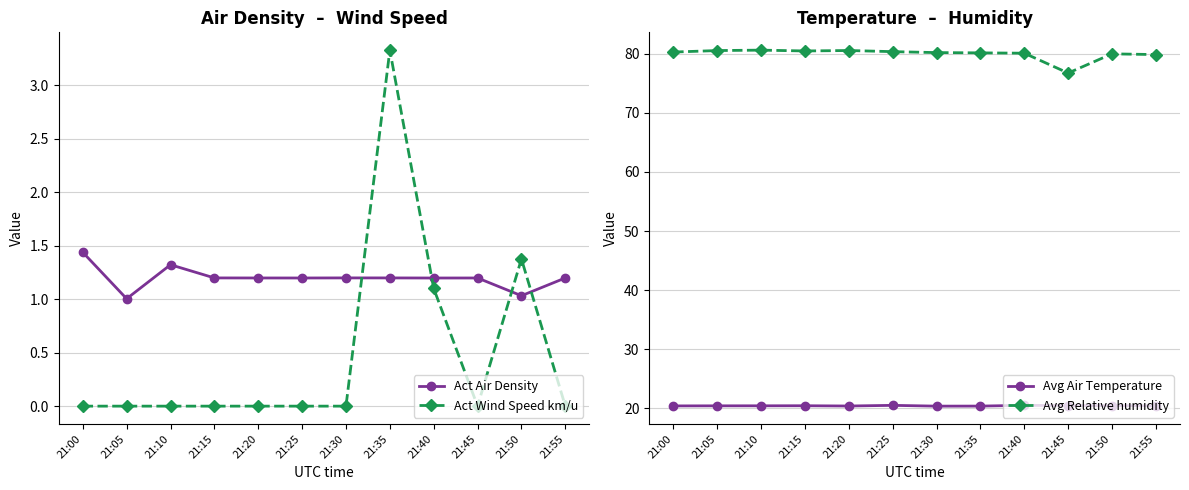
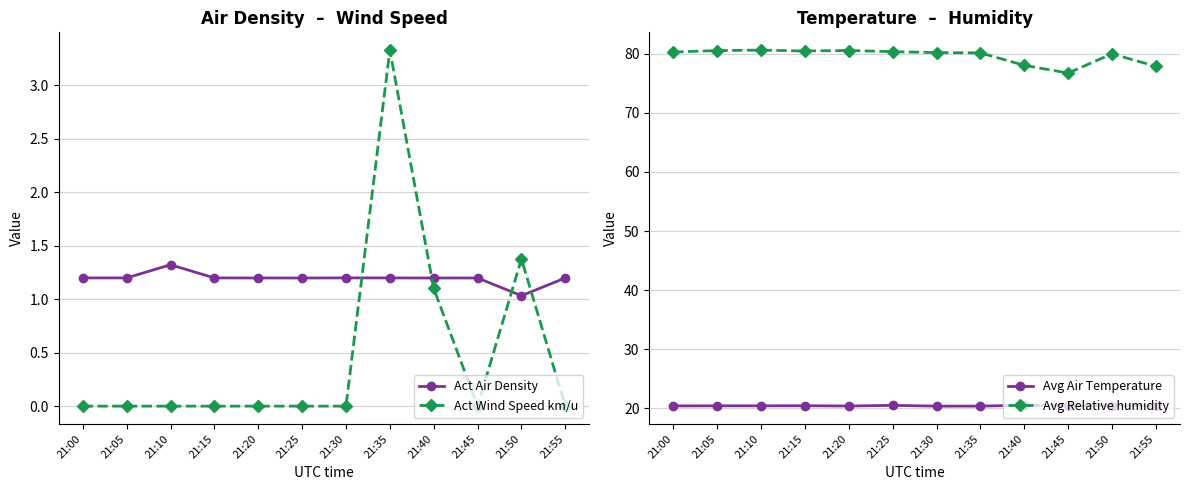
  {
    "Air Density – Wind Speed": {
      "Act Air Density": {
-       "21:00": 1.44,
-       "21:05": 1.00,
+       "21:00": 1.20,
+       "21:05": 1.20,
        "21:10": 1.32,
        "21:15": 1.20,
        "21:20": 1.20,
        "21:25": 1.20,
        "21:30": 1.20,
        "21:35": 1.20,
        "21:40": 1.20,
        "21:45": 1.20,
        "21:50": 1.03,
        "21:55": 1.20
      },
      "Act Wind Speed km/u": {
        "21:00": 0.00,
        "21:05": 0.00,
        "21:10": 0.00,
        "21:15": 0.00,
        "21:20": 0.00,
        "21:25": 0.00,
        "21:30": 0.00,
        "21:35": 3.33,
        "21:40": 1.10,
        "21:50": 1.38
      }
    },
    "Temperature – Humidity": {
      "Avg Air Temperature": {
        "21:00": 20,
        "21:05": 20,
        "21:10": 20,
        "21:15": 20,
        "21:20": 20,
        "21:25": 20,
        "21:30": 20,
        "21:35": 20
      },
      "Avg Relative humidity": {
        "21:00": 80,
        "21:05": 81,
        "21:10": 81,
        "21:15": 80,
        "21:20": 81,
        "21:25": 80,
        "21:30": 80,
        "21:35": 80,
-       "21:40": 80,
+       "21:40": 78,
        "21:45": 77,
        "21:50": 80,
-       "21:55": 80
+       "21:55": 78
      }
    }
  }
